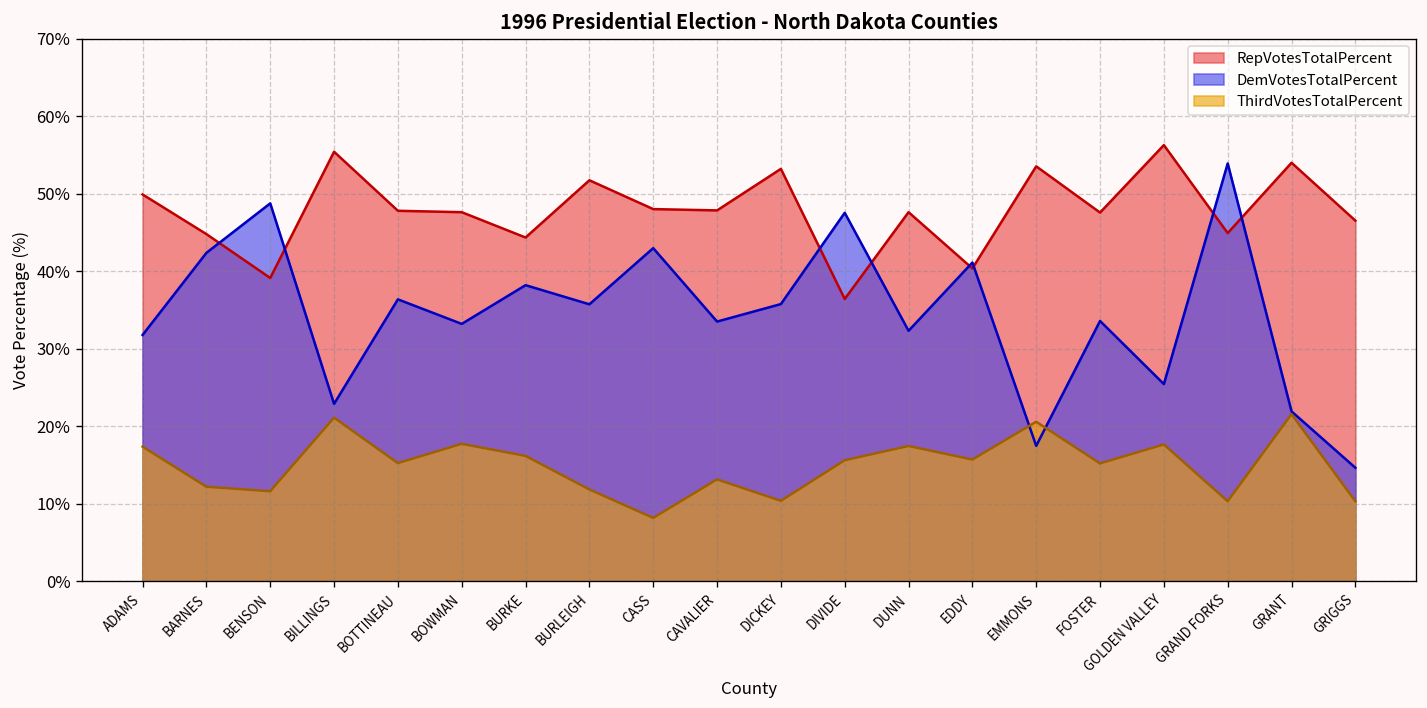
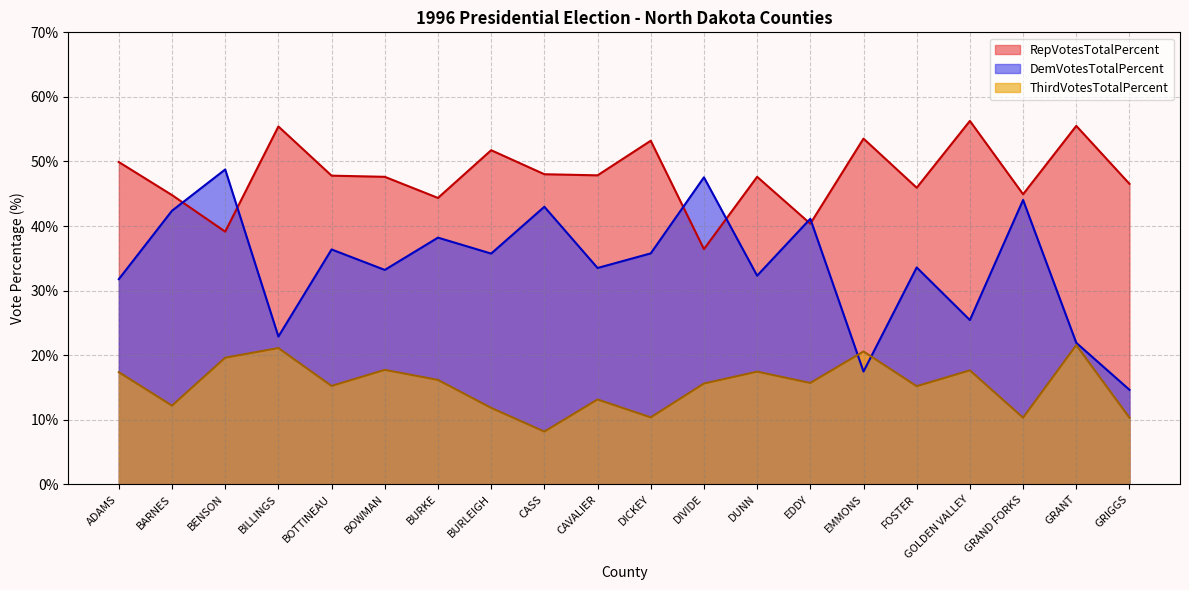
  {
    "RepVotesTotalPercent": {
      "ADAMS": "50%",
      "BARNES": "45%",
      "BENSON": "39%",
      "BILLINGS": "55%",
      "BOTTINEAU": "48%",
      "BOWMAN": "48%",
      "BURKE": "44%",
      "BURLEIGH": "52%",
      "CASS": "48%",
      "CAVALIER": "48%",
      "DICKEY": "53%",
      "DIVIDE": "36%",
      "DUNN": "48%",
      "EDDY": "40%",
      "EMMONS": "54%",
-     "FOSTER": "48%",
+     "FOSTER": "46%",
      "GOLDEN VALLEY": "56%",
      "GRAND FORKS": "45%",
-     "GRANT": "54%",
+     "GRANT": "56%",
      "GRIGGS": "47%"
    },
    "DemVotesTotalPercent": {
      "ADAMS": "32%",
      "BARNES": "42%",
      "BENSON": "49%",
      "BILLINGS": "23%",
      "BOTTINEAU": "36%",
      "BOWMAN": "33%",
      "BURKE": "38%",
      "BURLEIGH": "36%",
      "CASS": "43%",
      "CAVALIER": "34%",
      "DICKEY": "36%",
      "DIVIDE": "48%",
      "DUNN": "32%",
      "EDDY": "41%",
      "EMMONS": "17%",
      "FOSTER": "34%",
      "GOLDEN VALLEY": "25%",
-     "GRAND FORKS": "54%",
+     "GRAND FORKS": "44%",
      "GRIGGS": "15%"
    },
    "ThirdVotesTotalPercent": {
      "ADAMS": "17%",
      "BARNES": "12%",
-     "BENSON": "12%",
+     "BENSON": "20%",
      "BILLINGS": "21%",
      "BOTTINEAU": "15%",
      "BOWMAN": "18%",
      "BURKE": "16%",
      "BURLEIGH": "12%",
      "CASS": "8%",
      "CAVALIER": "13%",
      "DICKEY": "10%",
      "DIVIDE": "16%",
      "DUNN": "17%",
      "EDDY": "16%",
      "EMMONS": "21%",
      "FOSTER": "15%",
      "GOLDEN VALLEY": "18%",
      "GRAND FORKS": "10%",
      "GRIGGS": "10%"
    }
  }
